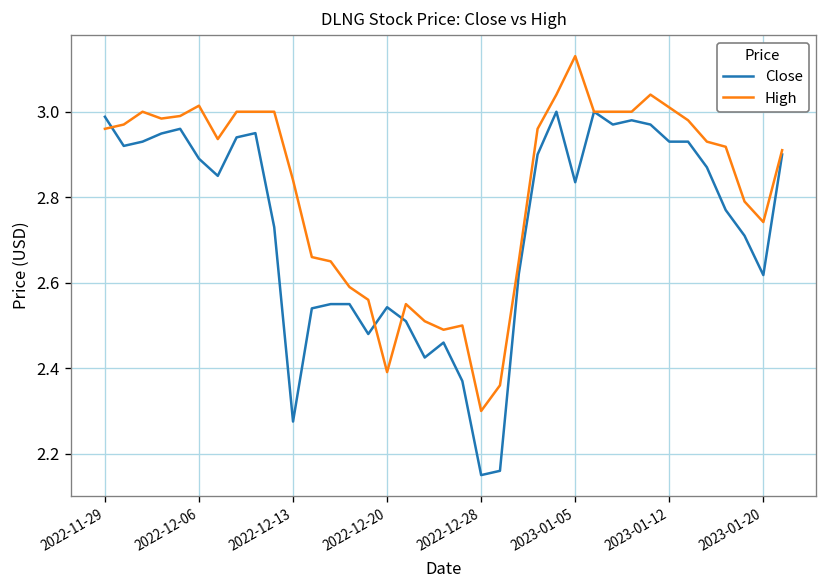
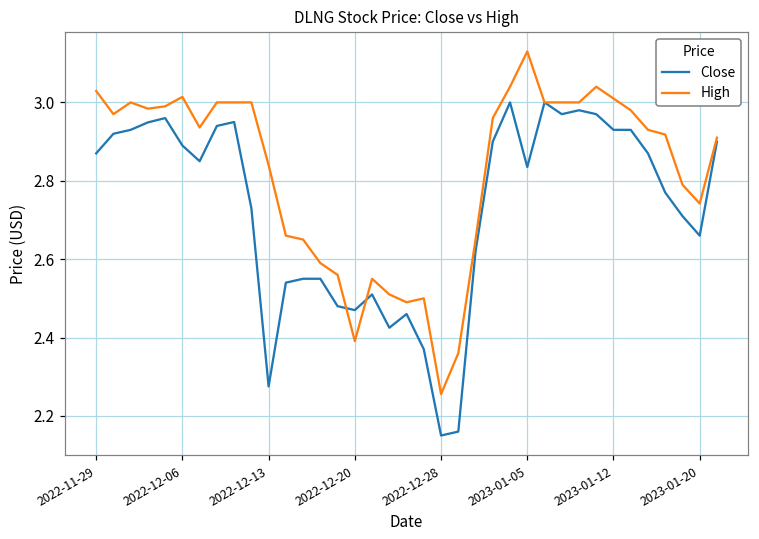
  {
    "Close": {
-     "2022-11-29": 2.99,
+     "2022-11-29": 2.87,
      "2022-12-06": 2.89,
      "2022-12-13": 2.28,
-     "2022-12-20": 2.54,
+     "2022-12-20": 2.47,
      "2022-12-28": 2.15,
      "2023-01-05": 2.84,
      "2023-01-12": 2.93,
-     "2023-01-20": 2.62
+     "2023-01-20": 2.66
    },
    "High": {
-     "2022-11-29": 2.96,
+     "2022-11-29": 3.03,
      "2022-12-06": 3.01,
      "2022-12-13": 2.84,
      "2022-12-20": 2.39,
-     "2022-12-28": 2.30,
+     "2022-12-28": 2.26,
      "2023-01-05": 3.13,
      "2023-01-12": 3.01,
      "2023-01-20": 2.74
    }
  }
